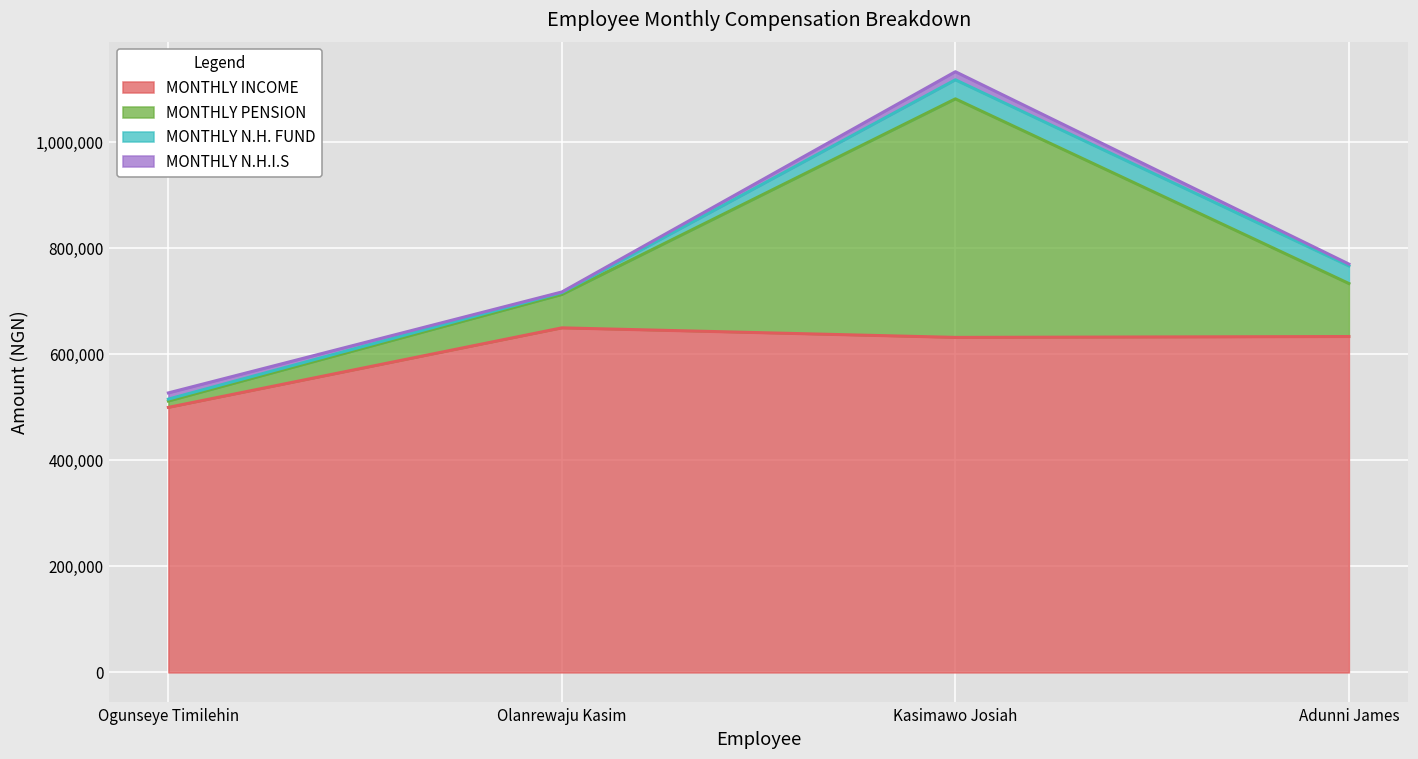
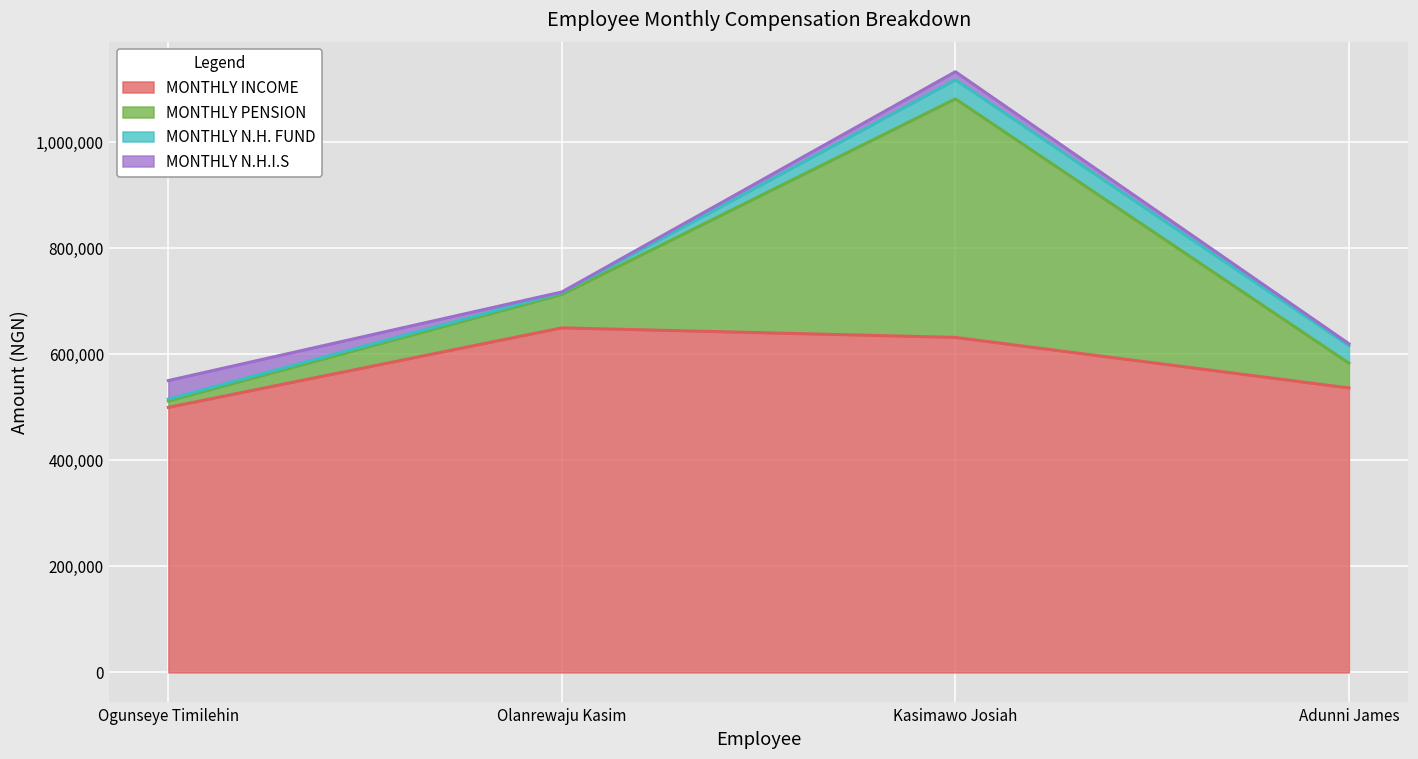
  {
    "MONTHLY INCOME": {
      "Ogunseye Timilehin": "500,000",
      "Olanrewaju Kasim": "650,000",
      "Kasimawo Josiah": "630,000",
-     "Adunni James": "630,000"
+     "Adunni James": "540,000"
    },
    "MONTHLY PENSION": {
      "Kasimawo Josiah": "450,000",
-     "Adunni James": "100,000"
+     "Adunni James": "50,000"
    },
    "MONTHLY N.H. FUND": {
      "Kasimawo Josiah": "40,000"
    },
    "MONTHLY N.H.I.S": {
-     "Ogunseye Timilehin": "10,000",
+     "Ogunseye Timilehin": "40,000",
      "Kasimawo Josiah": "20,000"
    }
  }
